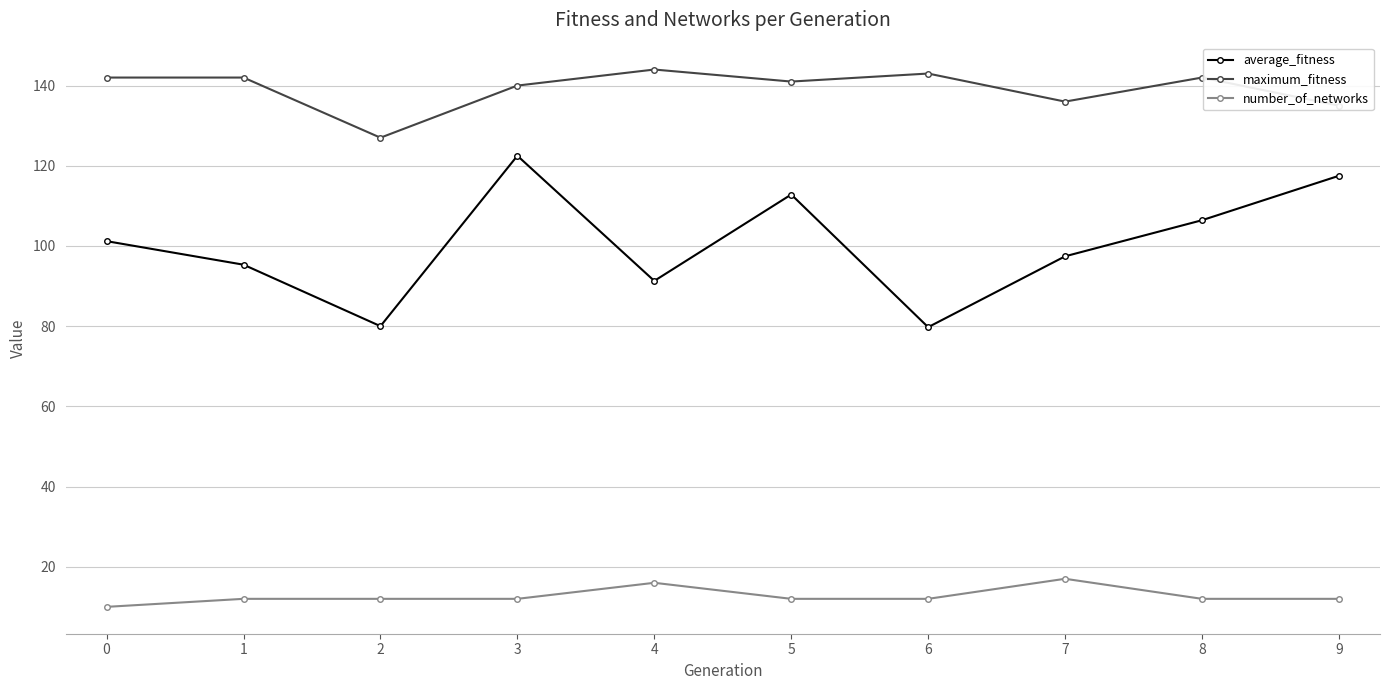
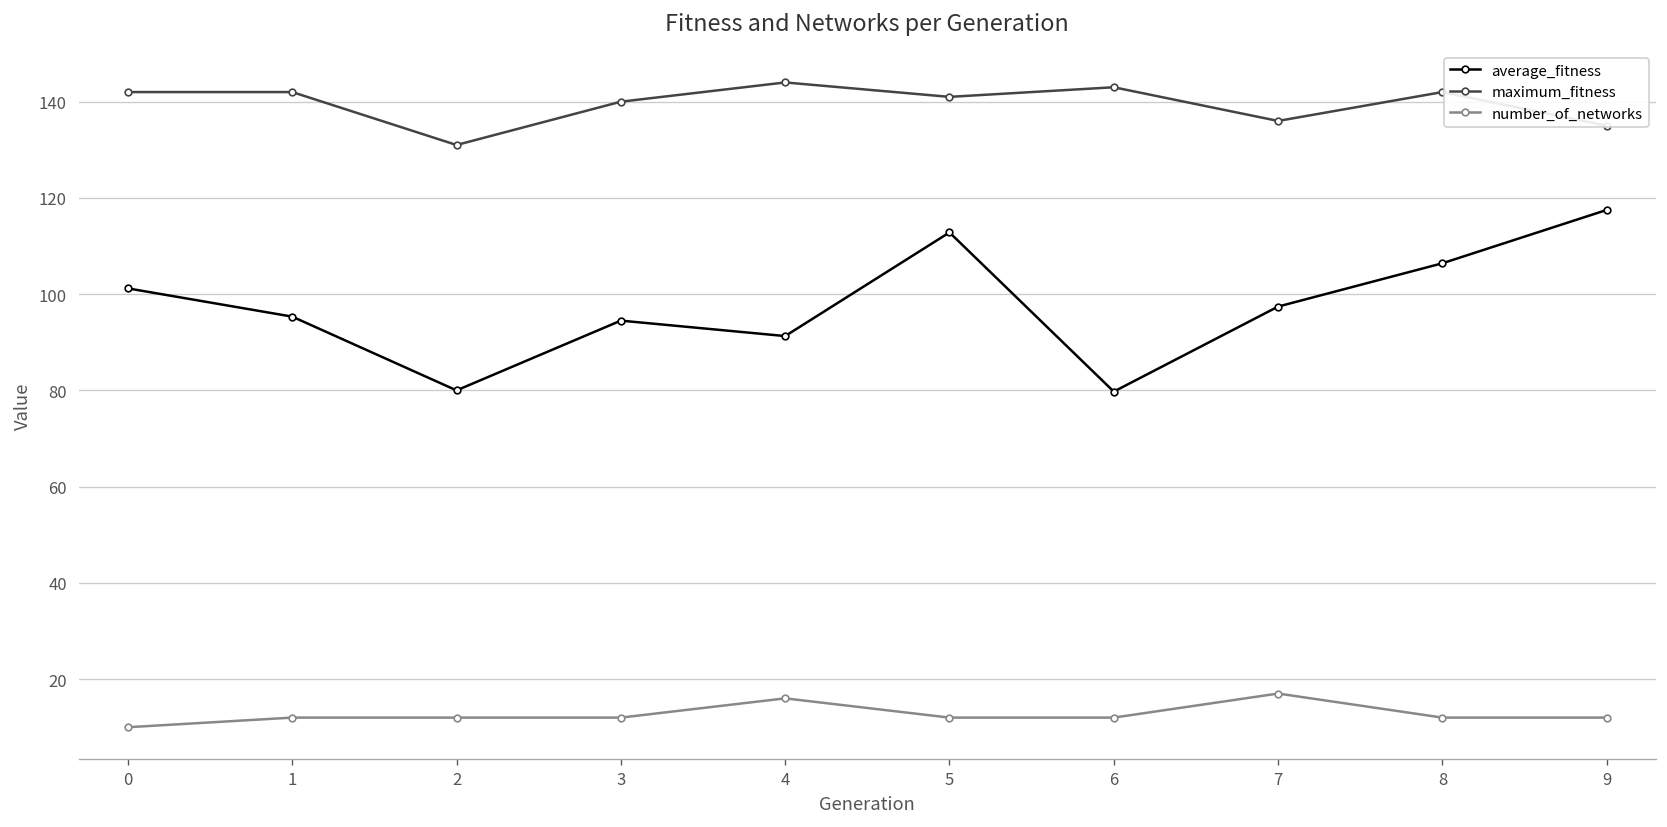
  {
    "average_fitness": {
      "0": 101,
      "1": 95,
      "2": 80,
-     "3": 123,
+     "3": 95,
      "4": 91,
      "5": 113,
      "6": 80,
      "7": 97,
      "8": 106,
      "9": 118
    },
    "maximum_fitness": {
      "0": 142,
      "1": 142,
-     "2": 127,
+     "2": 131,
      "3": 140,
      "4": 144,
      "5": 141,
      "6": 143,
      "7": 136,
      "8": 142
    },
    "number_of_networks": {
      "0": 10,
      "1": 12,
      "2": 12,
      "3": 12,
      "4": 16,
      "5": 12,
      "6": 12,
      "7": 17,
      "8": 12,
      "9": 12
    }
  }
